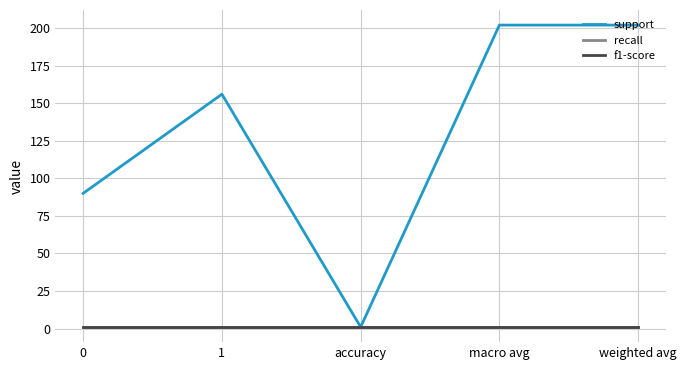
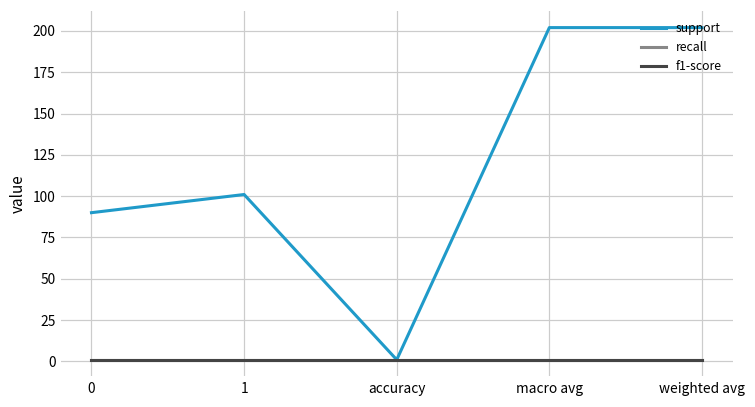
  {
    "support": {
      "0": 90,
-     "1": 156,
+     "1": 101,
      "macro avg": 202,
      "weighted avg": 202
    },
    "f1-score": {
      "0": 1,
      "1": 1,
      "macro avg": 1,
      "weighted avg": 1
    }
  }
